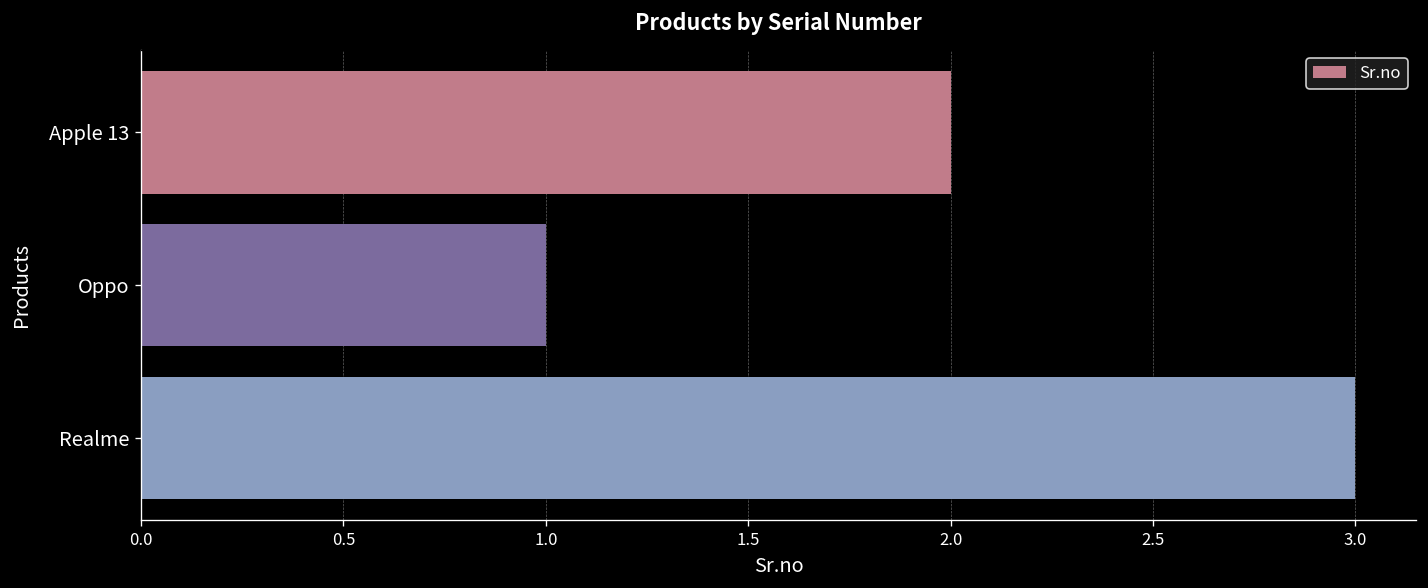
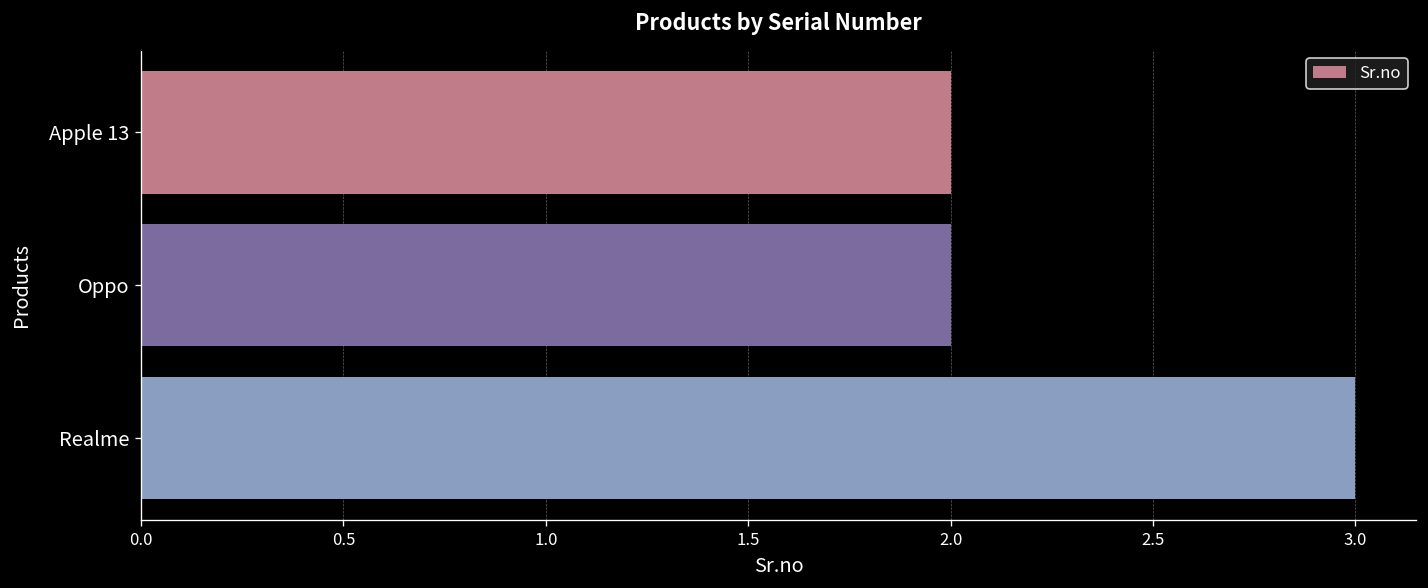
  {
    "Apple 13": 2,
-   "Oppo": 1,
+   "Oppo": 2,
    "Realme": 3
  }
